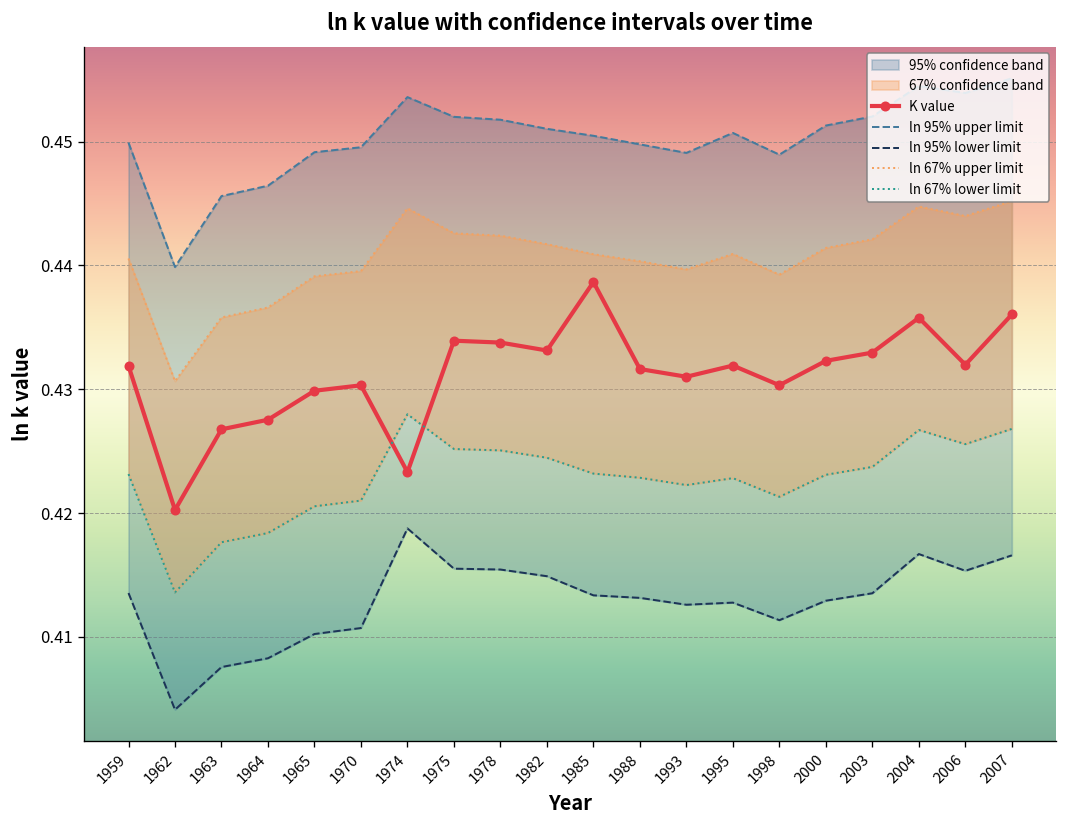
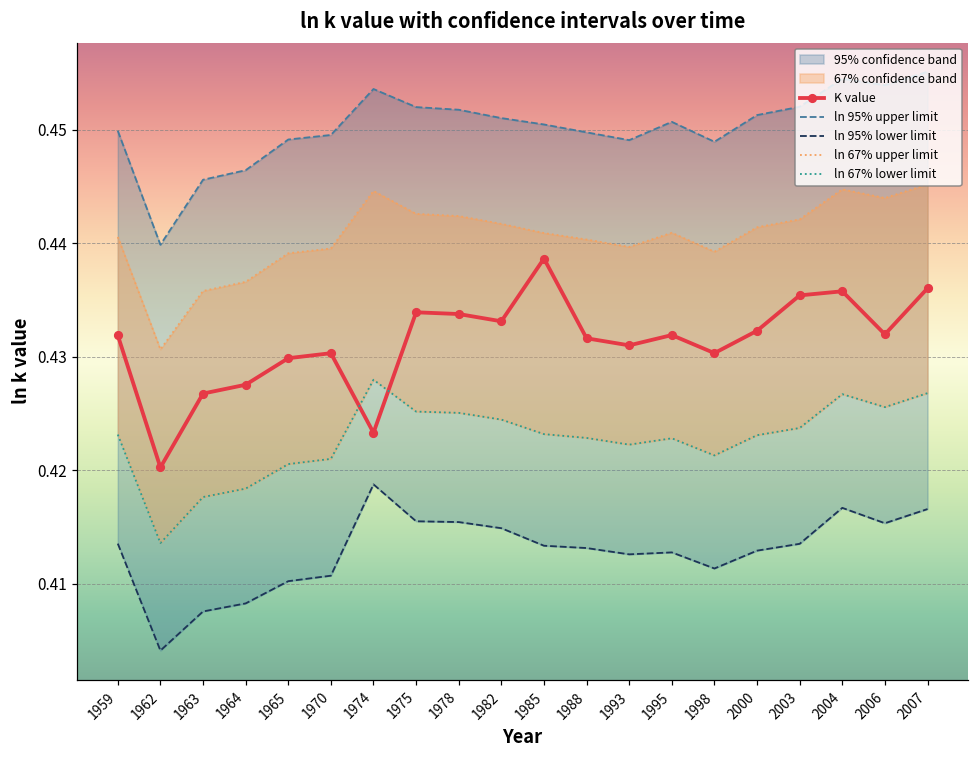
  {
    "K value": {
      "1959": 0.4319,
      "1962": 0.4203,
      "1963": 0.4268,
      "1964": 0.4275,
      "1965": 0.4299,
      "1970": 0.4303,
      "1974": 0.4233,
      "1975": 0.4339,
      "1978": 0.4338,
      "1982": 0.4331,
      "1985": 0.4387,
      "1988": 0.4316,
      "1993": 0.4310,
      "1995": 0.4319,
      "1998": 0.4303,
      "2000": 0.4323,
-     "2003": 0.4330,
+     "2003": 0.4354,
      "2004": 0.4358,
      "2006": 0.4320,
      "2007": 0.4360
    },
    "ln 95% lower limit": {
      "1959": 0.4135,
      "1962": 0.4041,
      "1963": 0.4076,
      "1964": 0.4083,
      "1965": 0.4102,
      "1970": 0.4107,
      "1974": 0.4188,
      "1975": 0.4155,
      "1978": 0.4154,
      "1982": 0.4149,
      "1985": 0.4134,
      "1988": 0.4132,
      "1993": 0.4126,
      "1995": 0.4128,
      "1998": 0.4114,
      "2000": 0.4129,
      "2003": 0.4135,
      "2004": 0.4167,
      "2006": 0.4153,
      "2007": 0.4166
    },
    "67% confidence band": {
      "1959": 0.4406,
      "1962": 0.4307,
      "1963": 0.4358,
      "1964": 0.4366,
      "1965": 0.4391,
      "1970": 0.4395,
      "1974": 0.4446,
      "1975": 0.4426,
      "1978": 0.4424,
      "1982": 0.4417,
      "1985": 0.4409,
      "1988": 0.4403,
      "1993": 0.4397,
      "1995": 0.4409,
      "1998": 0.4393,
      "2000": 0.4414,
      "2003": 0.4421,
      "2004": 0.4447,
      "2006": 0.4440,
      "2007": 0.4452
    }
  }
